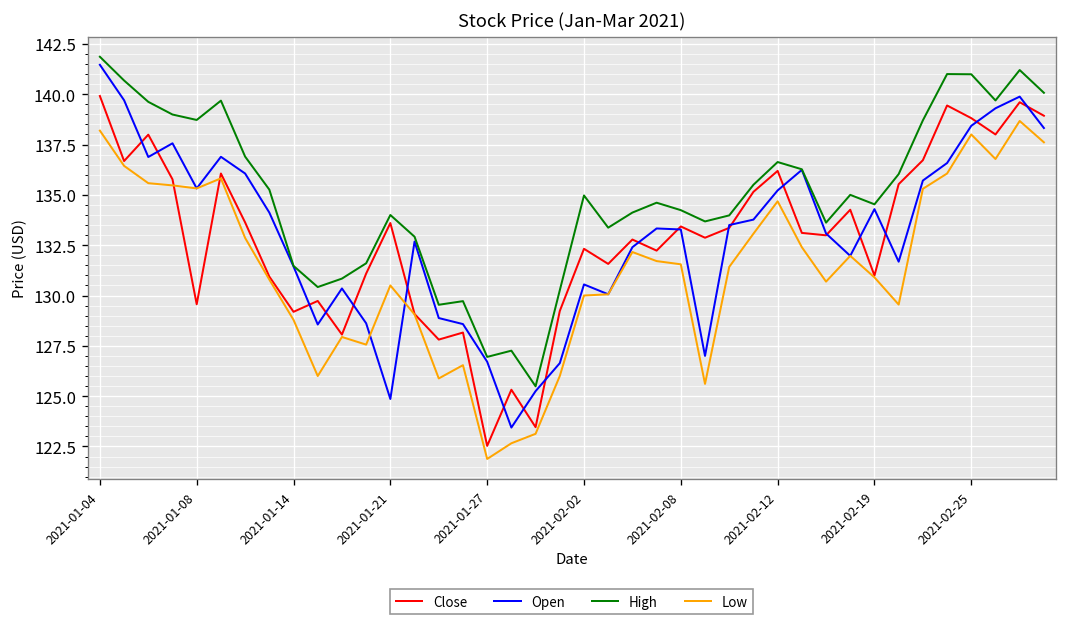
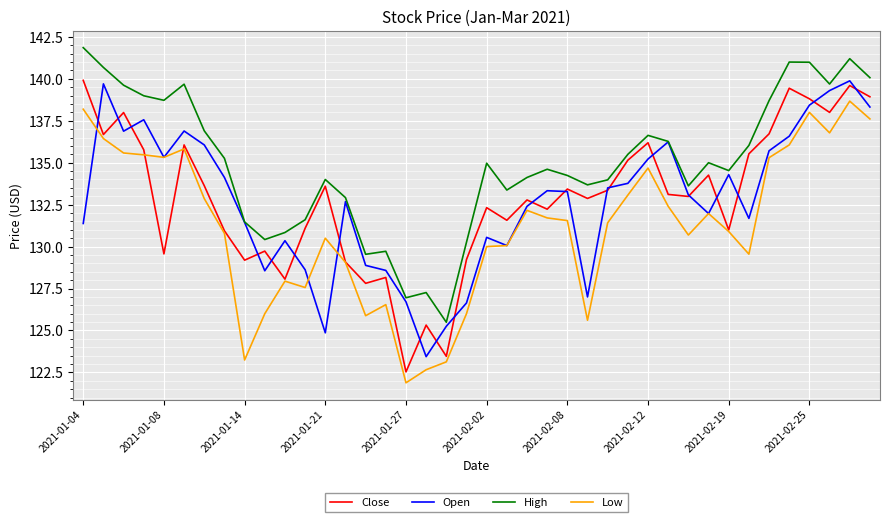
  {
    "Close": {
      "2021-01-04": 139.9,
      "2021-01-08": 129.6,
      "2021-01-14": 129.2,
      "2021-01-21": 133.6,
      "2021-01-27": 122.5,
      "2021-02-02": 132.3,
      "2021-02-12": 136.2,
      "2021-02-25": 138.8
    },
    "Open": {
-     "2021-01-04": 141.5,
+     "2021-01-04": 131.4,
      "2021-01-21": 124.9,
      "2021-01-27": 126.7,
      "2021-02-02": 130.6,
      "2021-02-12": 135.2,
      "2021-02-19": 134.3,
      "2021-02-25": 138.4
    },
    "High": {
      "2021-01-04": 141.9,
      "2021-01-08": 138.7,
      "2021-01-21": 134.0,
      "2021-01-27": 126.9,
      "2021-02-02": 135.0,
      "2021-02-08": 134.2,
      "2021-02-12": 136.6,
      "2021-02-19": 134.5,
      "2021-02-25": 141.0
    },
    "Low": {
      "2021-01-04": 138.2,
-     "2021-01-14": 128.8,
+     "2021-01-14": 123.2,
      "2021-01-21": 130.5,
      "2021-01-27": 121.9,
      "2021-02-02": 130.0,
      "2021-02-08": 131.6,
      "2021-02-12": 134.7,
      "2021-02-25": 138.0
    }
  }
